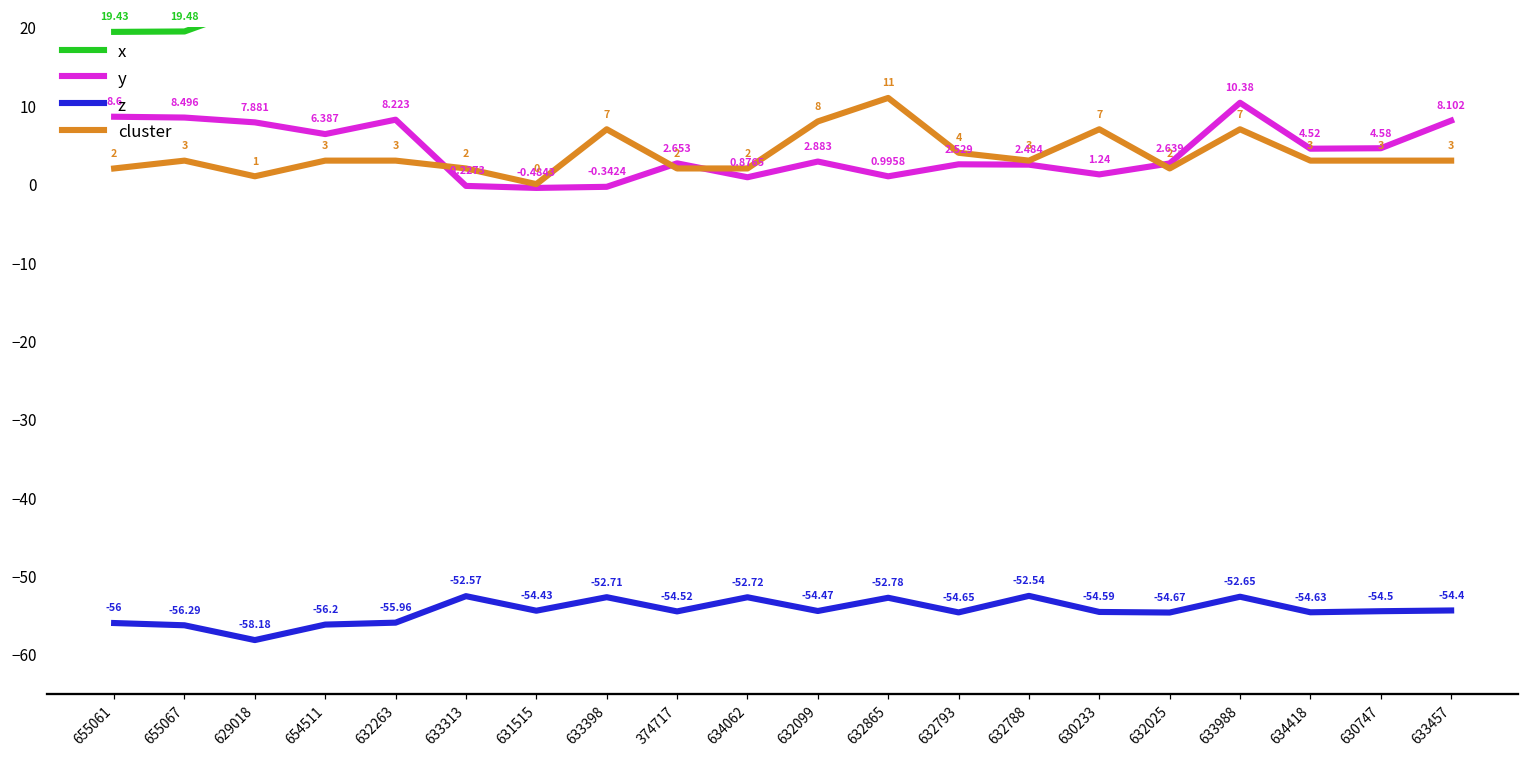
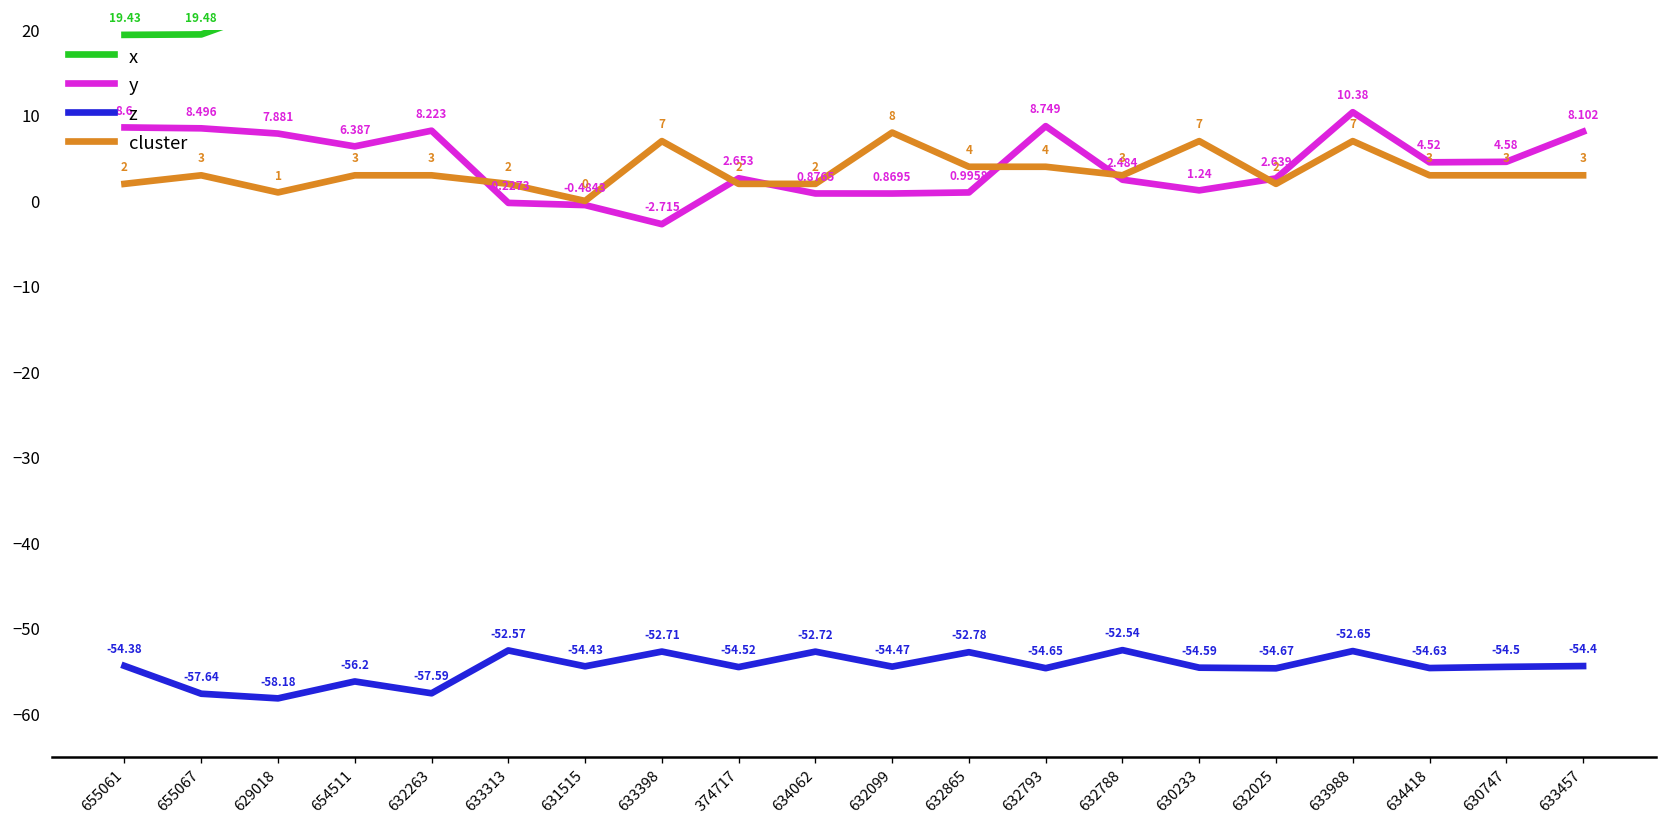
  {
    "x": {
      "655061": 19.43,
      "655067": 19.48
    },
    "y": {
      "655061": 8.6,
      "655067": 8.496,
      "629018": 7.881,
      "654511": 6.387,
      "632263": 8.223,
      "631515": -0.4843,
-     "633398": -0.3424,
+     "633398": -2.715,
      "374717": 2.653,
-     "632099": 2.883,
+     "632099": 0.8695,
      "632865": 0.9958,
-     "632793": 2.529,
+     "632793": 8.749,
      "632788": 2.484,
      "630233": 1.24,
      "632025": 2.639,
      "633988": 10.38,
      "634418": 4.52,
      "630747": 4.58,
      "633457": 8.102
    },
    "z": {
-     "655061": -56,
-     "655067": -56.29,
+     "655061": -54.38,
+     "655067": -57.64,
      "629018": -58.18,
      "654511": -56.2,
-     "632263": -55.96,
+     "632263": -57.59,
      "633313": -52.57,
      "631515": -54.43,
      "633398": -52.71,
      "374717": -54.52,
      "634062": -52.72,
      "632099": -54.47,
      "632865": -52.78,
      "632793": -54.65,
      "632788": -52.54,
      "630233": -54.59,
      "632025": -54.67,
      "633988": -52.65,
      "634418": -54.63,
      "630747": -54.5,
      "633457": -54.4
    },
    "cluster": {
      "655061": 2,
      "655067": 3,
      "629018": 1,
      "654511": 3,
      "632263": 3,
      "633313": 2,
      "633398": 7,
      "632099": 8,
-     "632865": 11,
+     "632865": 4,
      "632793": 4,
      "630233": 7,
      "633988": 7,
      "633457": 3
    }
  }
